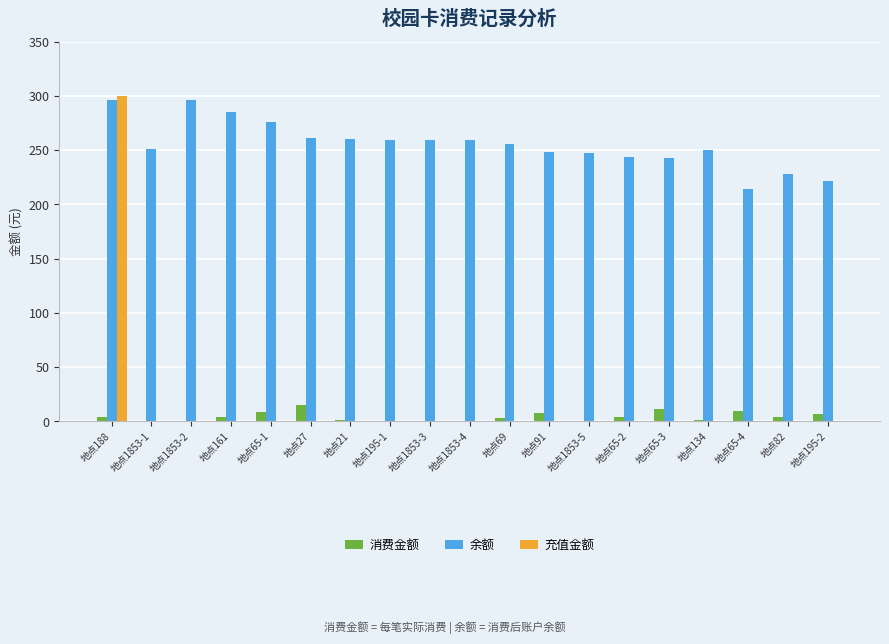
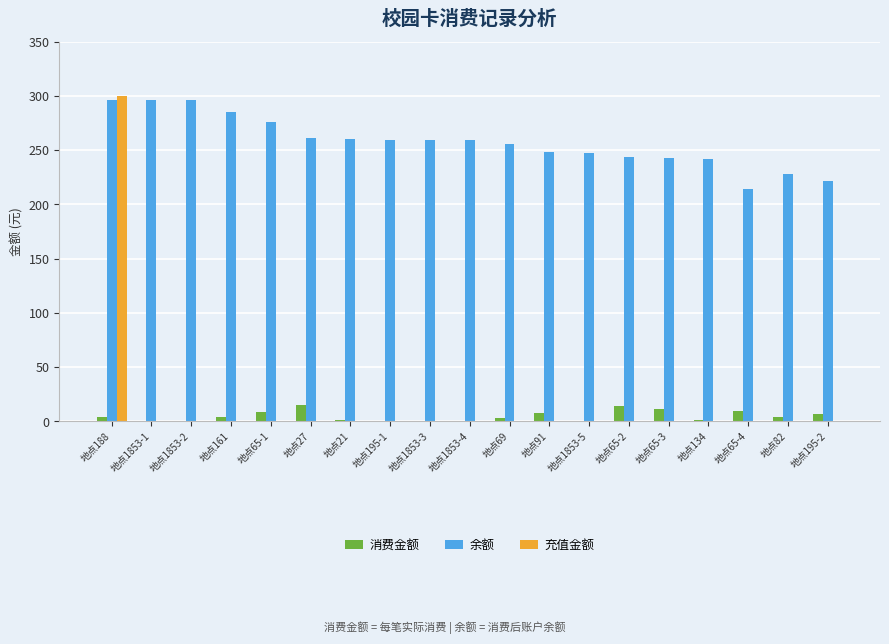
  {
    "消费金额": {
      "地点188": 4,
      "地点161": 4,
      "地点65-1": 9,
      "地点27": 15,
      "地点69": 3,
      "地点91": 8,
-     "地点65-2": 4,
+     "地点65-2": 14,
      "地点65-3": 11,
      "地点65-4": 10,
      "地点82": 4,
      "地点195-2": 7
    },
    "余额": {
      "地点188": 296,
-     "地点1853-1": 251,
+     "地点1853-1": 296,
      "地点1853-2": 296,
      "地点161": 285,
      "地点65-1": 276,
      "地点27": 261,
      "地点21": 260,
      "地点195-1": 259,
      "地点1853-3": 259,
      "地点1853-4": 259,
      "地点69": 256,
      "地点91": 248,
      "地点1853-5": 248,
      "地点65-2": 244,
      "地点65-3": 243,
-     "地点134": 250,
+     "地点134": 242,
      "地点65-4": 214,
      "地点82": 228,
      "地点195-2": 222
    },
    "充值金额": {
      "地点188": 300,
      "地点1853-1": 0,
      "地点1853-2": 0,
      "地点161": 0,
      "地点65-1": 0,
      "地点27": 0,
      "地点21": 0,
      "地点195-1": 0,
      "地点1853-3": 0,
      "地点1853-4": 0,
      "地点69": 0,
      "地点91": 0,
      "地点1853-5": 0,
      "地点65-2": 0,
      "地点65-3": 0,
      "地点134": 0,
      "地点65-4": 0,
      "地点82": 0,
      "地点195-2": 0
    }
  }
